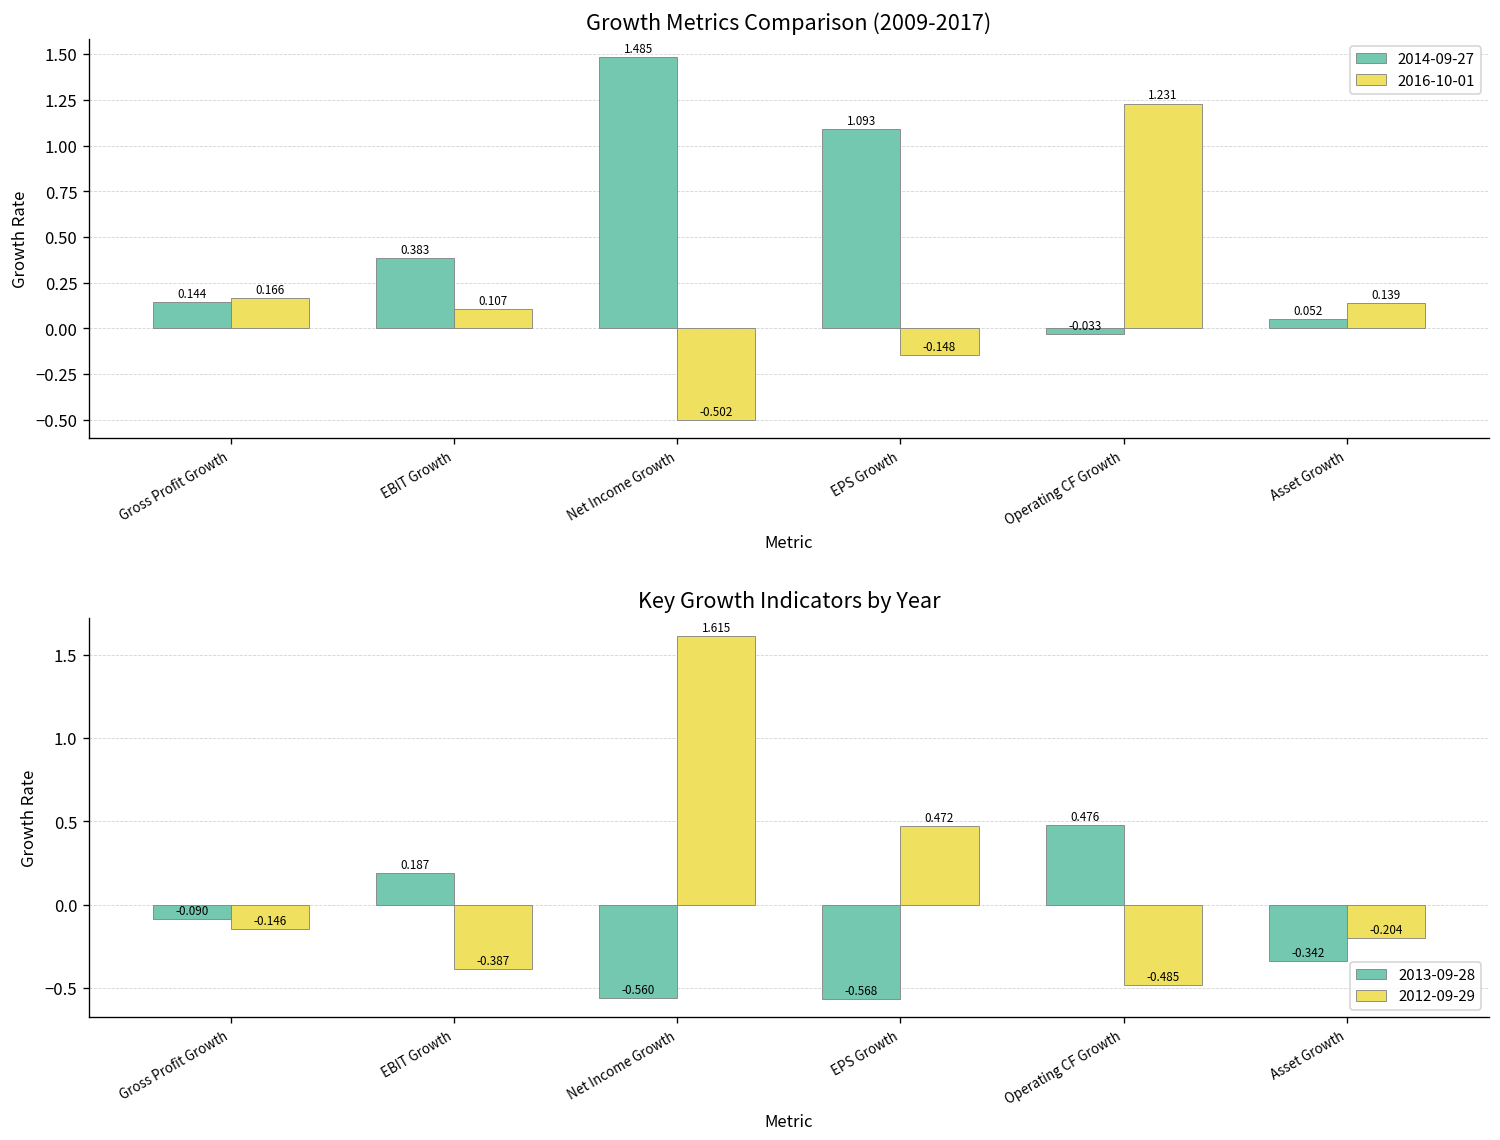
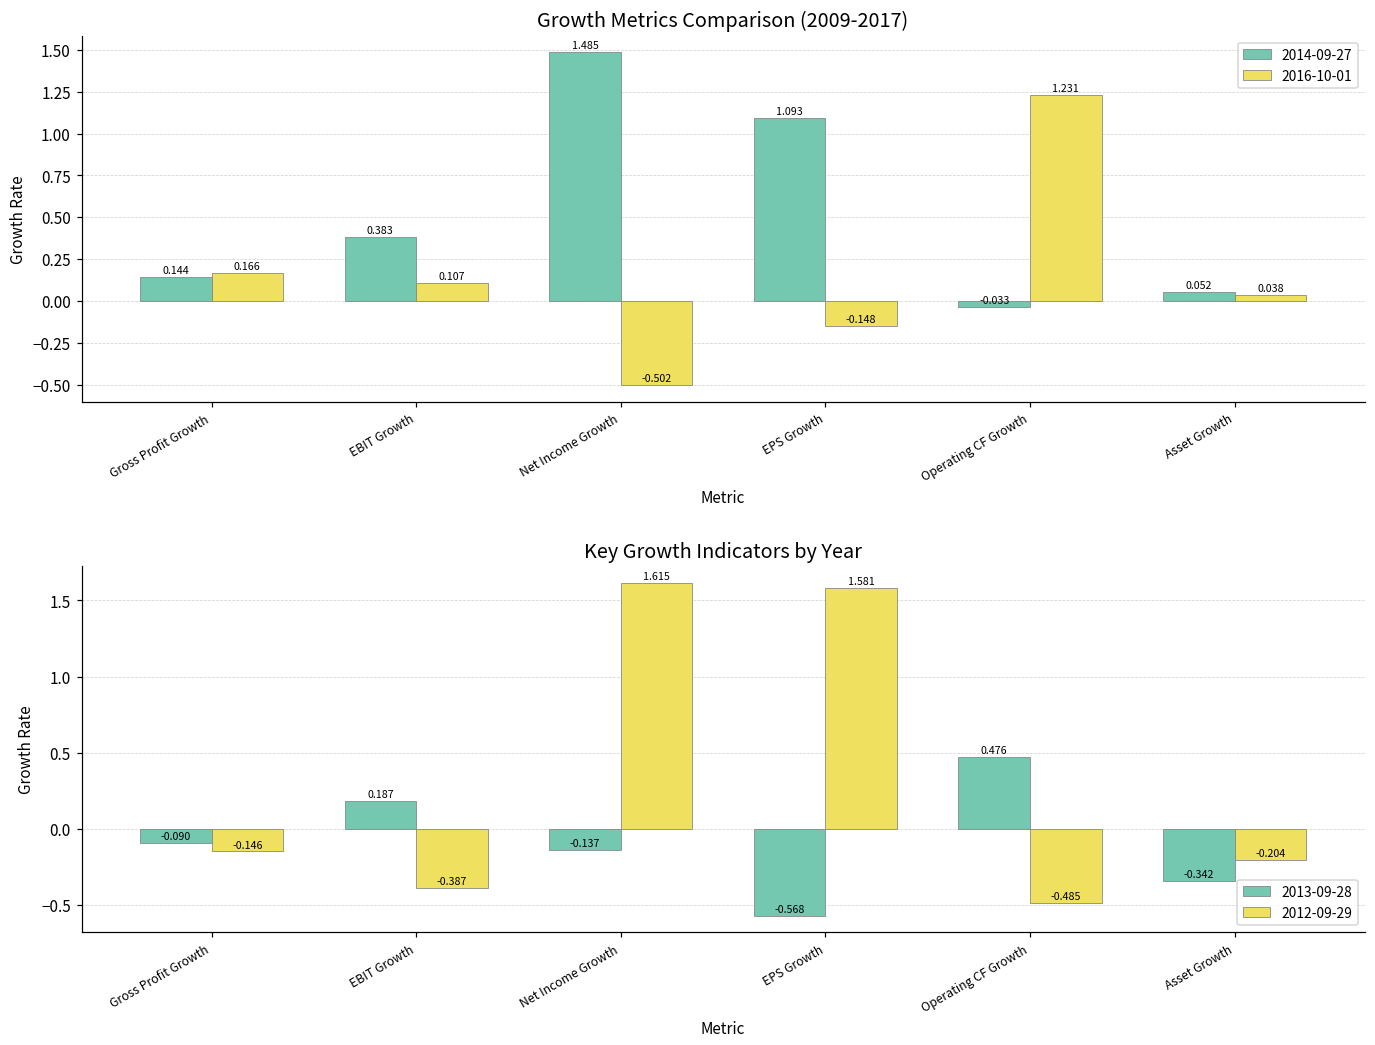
  {
    "Growth Metrics Comparison (2009-2017)": {
      "2014-09-27": {
        "Gross Profit Growth": 0.144,
        "EBIT Growth": 0.383,
        "Net Income Growth": 1.485,
        "EPS Growth": 1.093,
        "Operating CF Growth": -0.033,
        "Asset Growth": 0.052
      },
      "2016-10-01": {
        "Gross Profit Growth": 0.166,
        "EBIT Growth": 0.107,
        "Net Income Growth": -0.502,
        "EPS Growth": -0.148,
        "Operating CF Growth": 1.231,
-       "Asset Growth": 0.139
+       "Asset Growth": 0.038
      }
    },
    "Key Growth Indicators by Year": {
      "2013-09-28": {
        "Gross Profit Growth": -0.090,
        "EBIT Growth": 0.187,
-       "Net Income Growth": -0.560,
+       "Net Income Growth": -0.137,
        "EPS Growth": -0.568,
        "Operating CF Growth": 0.476,
        "Asset Growth": -0.342
      },
      "2012-09-29": {
        "Gross Profit Growth": -0.146,
        "EBIT Growth": -0.387,
        "Net Income Growth": 1.615,
-       "EPS Growth": 0.472,
+       "EPS Growth": 1.581,
        "Operating CF Growth": -0.485,
        "Asset Growth": -0.204
      }
    }
  }
